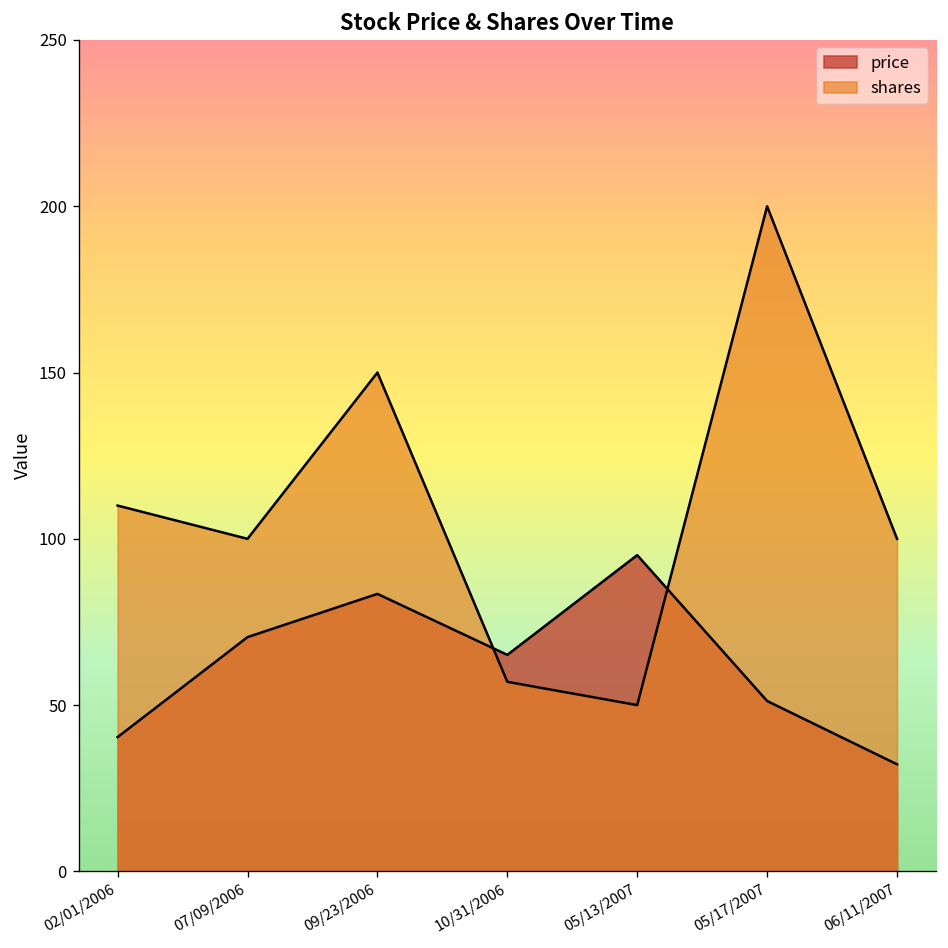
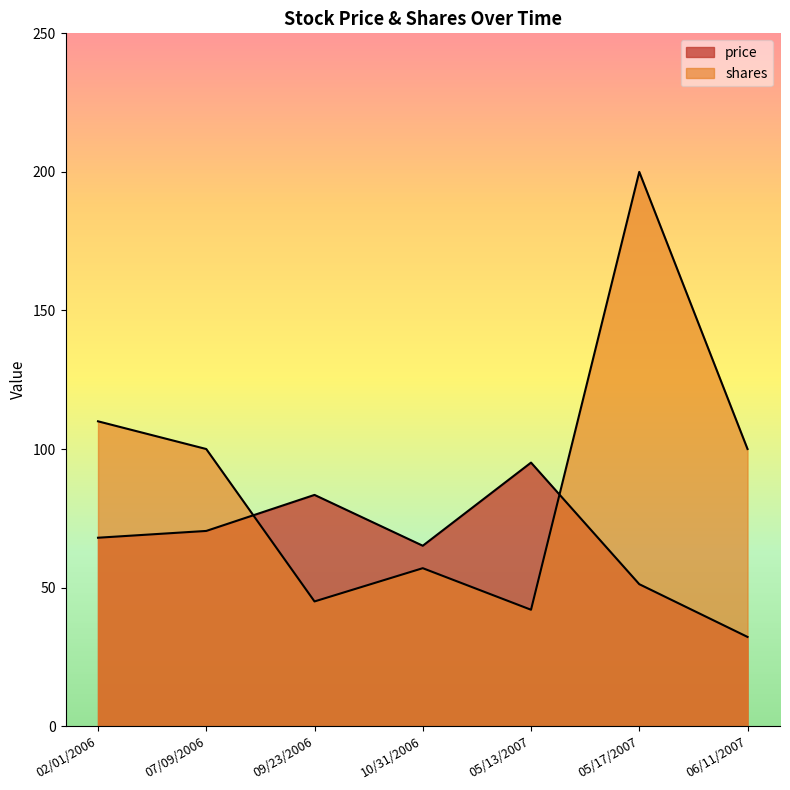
  {
    "price": {
-     "02/01/2006": 40,
+     "02/01/2006": 68,
      "07/09/2006": 70,
      "09/23/2006": 83,
      "10/31/2006": 65,
      "05/13/2007": 95,
      "05/17/2007": 51,
      "06/11/2007": 32
    },
    "shares": {
      "02/01/2006": 110,
      "07/09/2006": 100,
-     "09/23/2006": 150,
+     "09/23/2006": 45,
      "10/31/2006": 57,
-     "05/13/2007": 50,
+     "05/13/2007": 42,
      "05/17/2007": 200,
      "06/11/2007": 100
    }
  }
